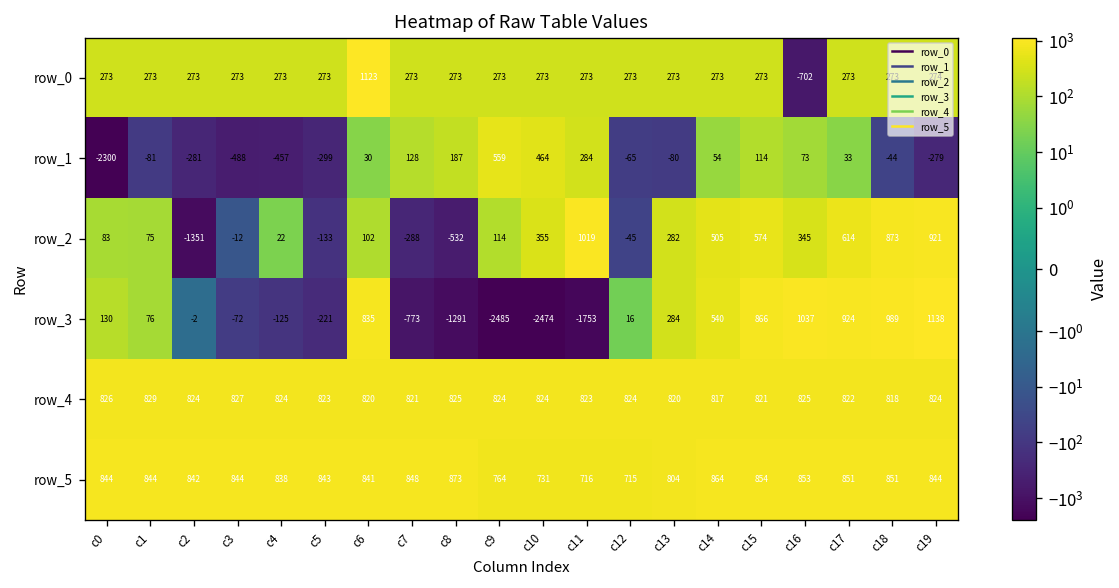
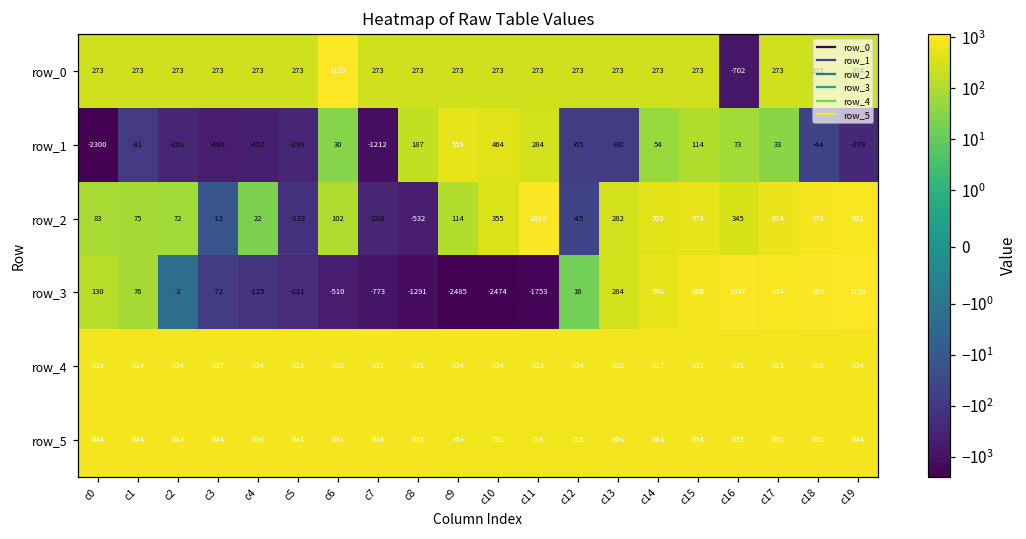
  {
    "row_0": {
      "c0": 273,
      "c1": 273,
      "c2": 273,
      "c3": 273,
      "c4": 273,
      "c5": 273,
      "c6": 1123,
      "c7": 273,
      "c8": 273,
      "c9": 273,
      "c10": 273,
      "c11": 273,
      "c12": 273,
      "c13": 273,
      "c14": 273,
      "c15": 273,
      "c16": -702,
      "c17": 273
    },
    "row_1": {
      "c0": -2300,
      "c1": -81,
      "c2": -281,
      "c3": -488,
      "c4": -457,
      "c5": -299,
      "c6": 30,
-     "c7": 128,
+     "c7": -1212,
      "c8": 187,
      "c9": 559,
      "c10": 464,
      "c11": 284,
      "c12": -65,
      "c13": -80,
      "c14": 54,
      "c15": 114,
      "c16": 73,
      "c17": 33,
      "c18": -44,
      "c19": -279
    },
    "row_2": {
      "c0": 83,
      "c1": 75,
-     "c2": -1351,
+     "c2": 72,
      "c3": -12,
      "c4": 22,
      "c5": -133,
      "c6": 102,
      "c7": -288,
      "c8": -532,
      "c9": 114,
      "c10": 355,
      "c11": 1019,
      "c12": -45,
      "c13": 282,
      "c14": 505,
      "c15": 574,
      "c16": 345,
      "c17": 614,
      "c18": 873,
      "c19": 921
    },
    "row_3": {
      "c0": 130,
      "c1": 76,
      "c2": -2,
      "c3": -72,
      "c4": -125,
      "c5": -221,
-     "c6": 835,
+     "c6": -510,
      "c7": -773,
      "c8": -1291,
      "c9": -2485,
      "c10": -2474,
      "c11": -1753,
      "c12": 16,
      "c13": 284,
      "c14": 540,
      "c15": 866,
      "c16": 1037,
      "c17": 924,
      "c18": 989,
      "c19": 1138
    },
    "row_4": {
      "c0": 826,
      "c1": 829,
      "c2": 824,
      "c3": 827,
      "c4": 824,
      "c5": 823,
      "c6": 820,
      "c7": 821,
      "c8": 825,
      "c9": 824,
      "c10": 824,
      "c11": 823,
      "c12": 824,
      "c13": 820,
      "c14": 817,
      "c15": 821,
      "c16": 825,
      "c17": 822,
      "c18": 818,
      "c19": 824
    },
    "row_5": {
      "c0": 844,
      "c1": 844,
      "c2": 842,
      "c3": 844,
      "c4": 838,
      "c5": 843,
      "c6": 841,
      "c7": 848,
      "c8": 873,
      "c9": 764,
      "c10": 731,
      "c11": 716,
      "c12": 715,
      "c13": 804,
      "c14": 864,
      "c15": 854,
      "c16": 853,
      "c17": 851,
      "c18": 851,
      "c19": 844
    }
  }
